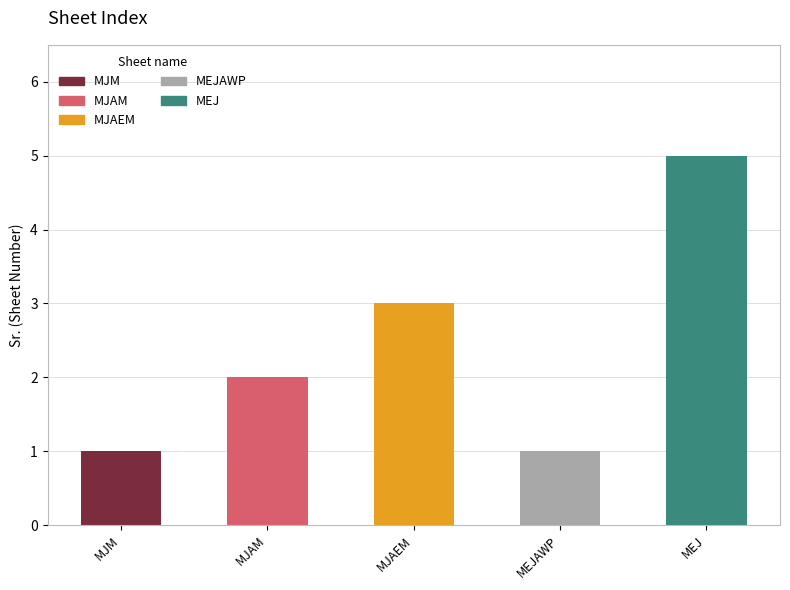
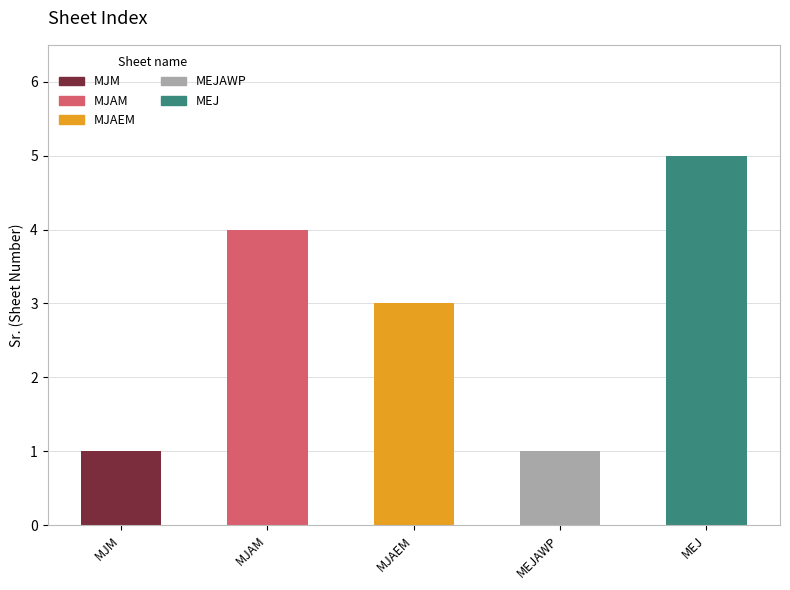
  {
    "MJM": 1,
-   "MJAM": 2,
+   "MJAM": 4,
    "MJAEM": 3,
    "MEJAWP": 1,
    "MEJ": 5
  }
